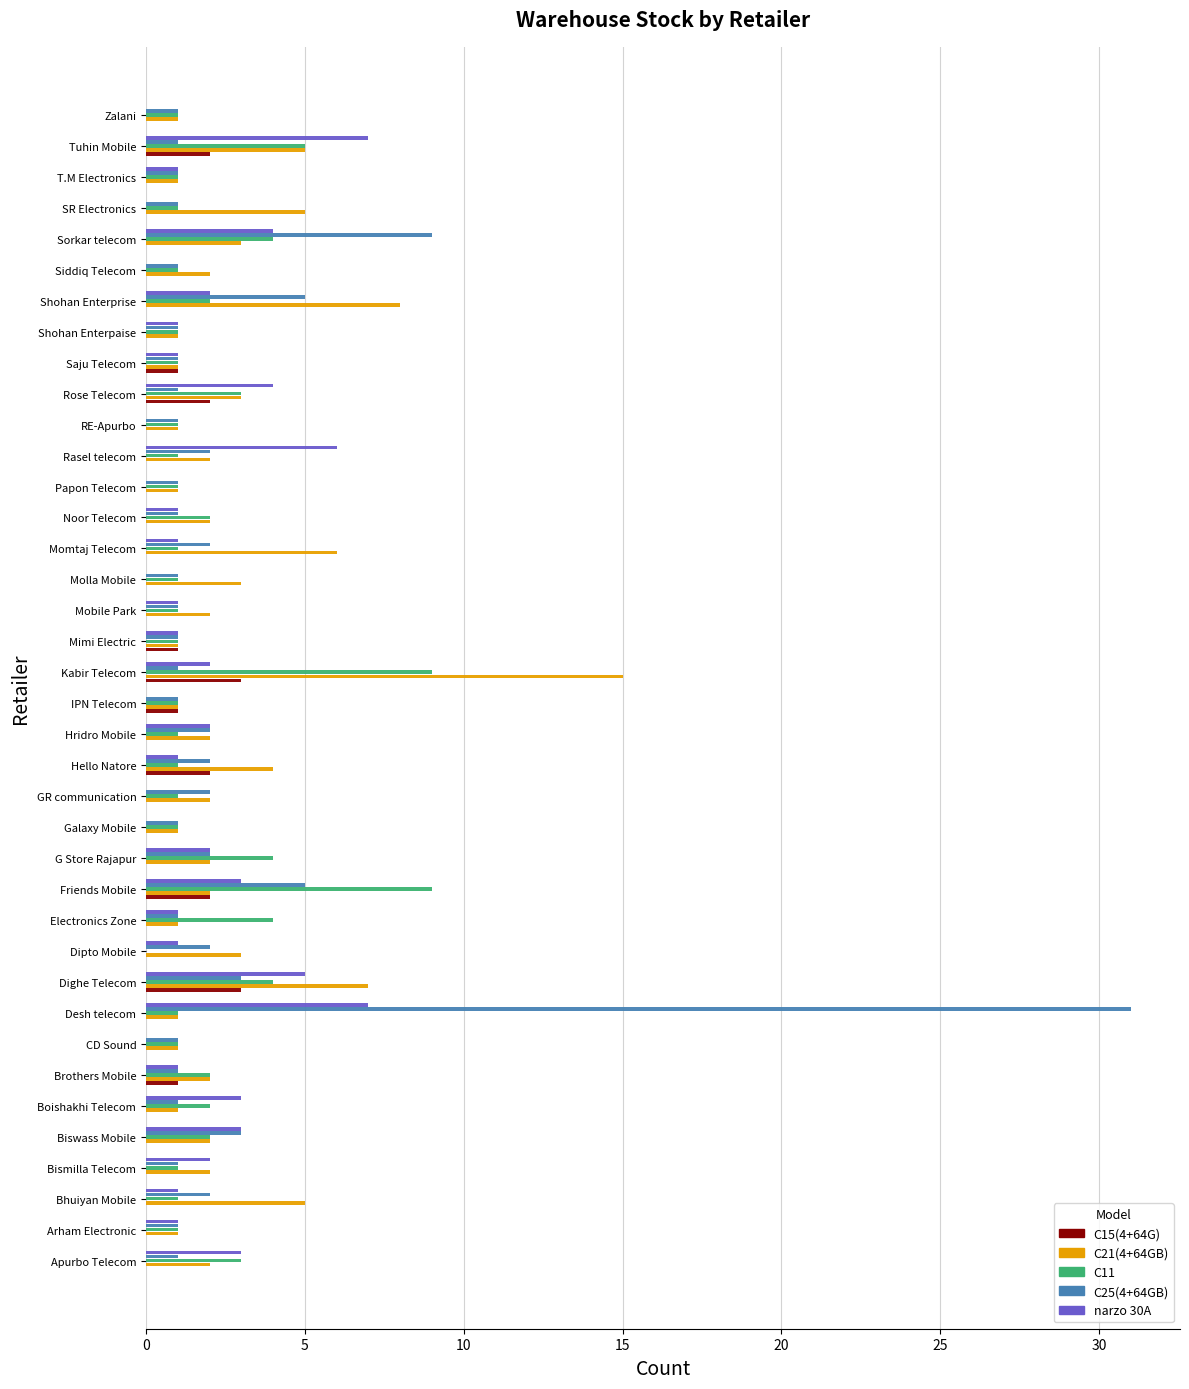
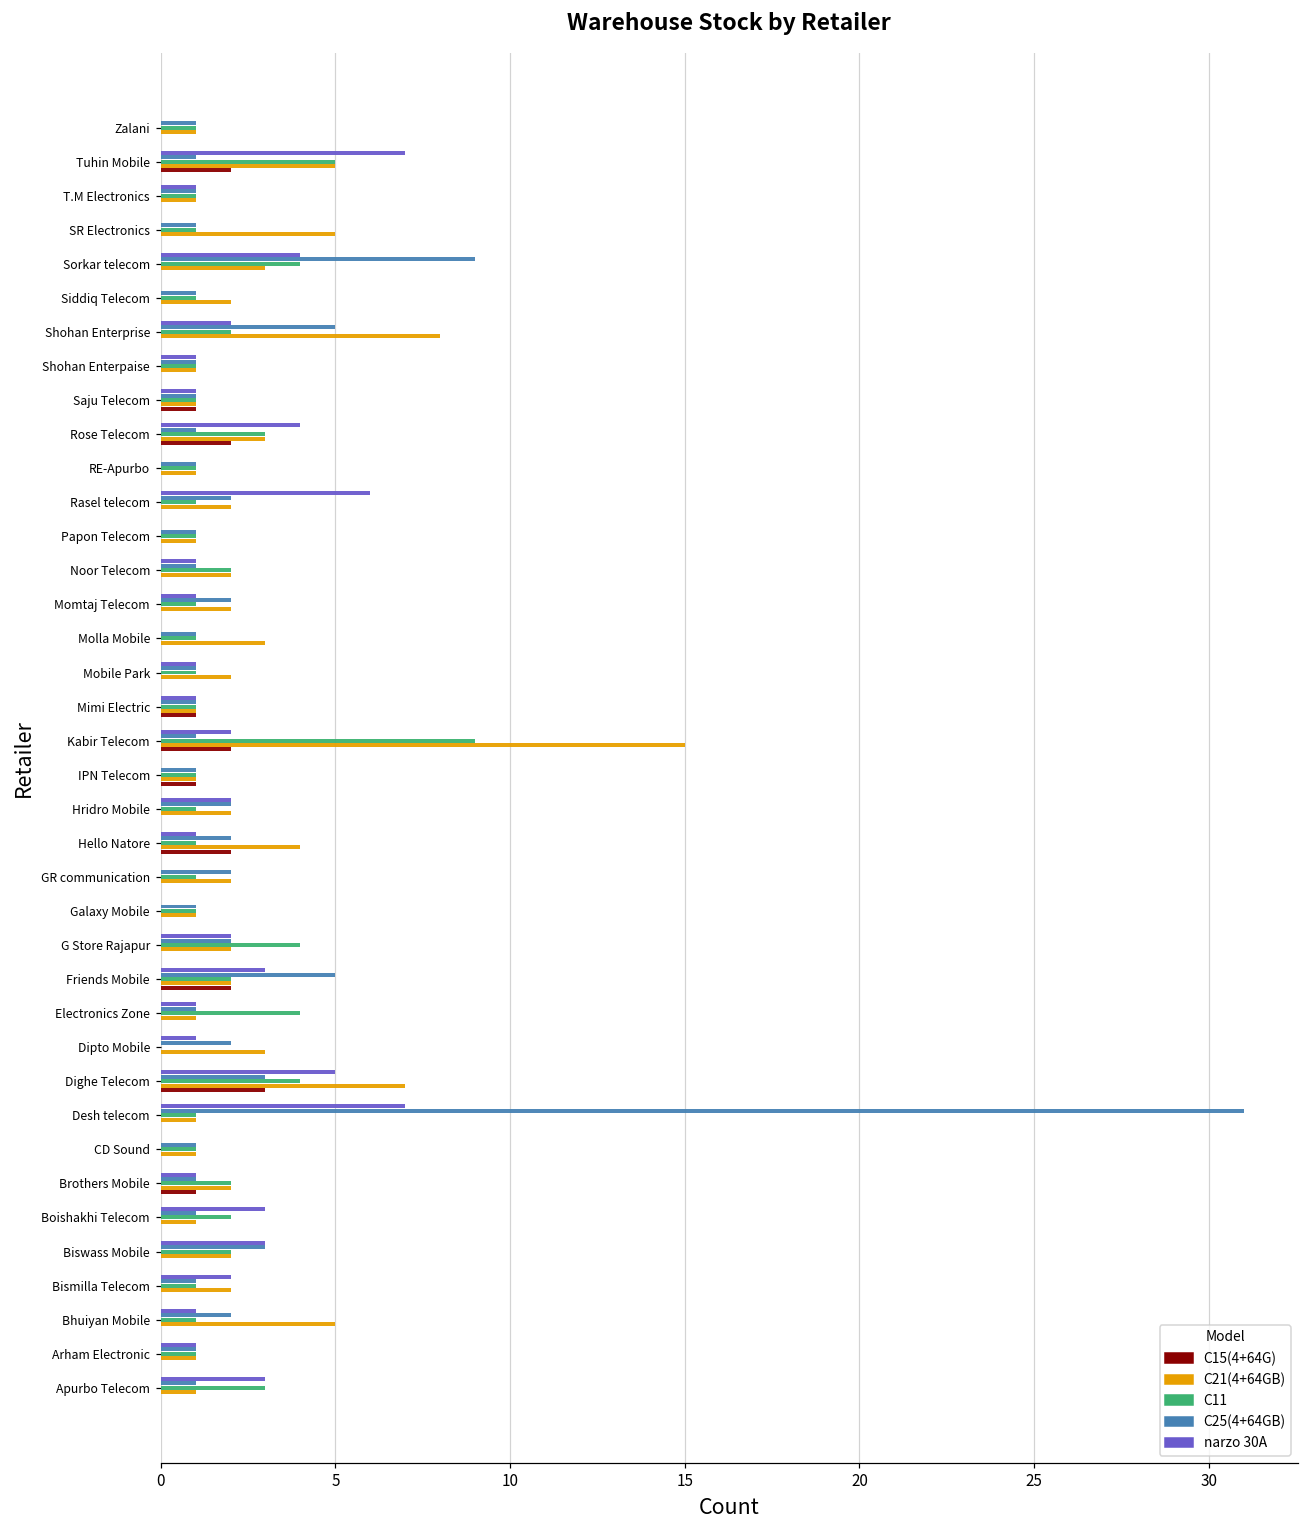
  {
    "C15(4+64G)": {
      "Zalani": 0,
      "Tuhin Mobile": 2,
      "T.M Electronics": 0,
      "SR Electronics": 0,
      "Sorkar telecom": 0,
      "Siddiq Telecom": 0,
      "Shohan Enterprise": 0,
      "Shohan Enterpaise": 0,
      "Saju Telecom": 1,
      "Rose Telecom": 2,
      "RE-Apurbo": 0,
      "Rasel telecom": 0,
      "Papon Telecom": 0,
      "Noor Telecom": 0,
      "Momtaj Telecom": 0,
      "Molla Mobile": 0,
      "Mobile Park": 0,
      "Mimi Electric": 1,
-     "Kabir Telecom": 3,
+     "Kabir Telecom": 2,
      "IPN Telecom": 1,
      "Hridro Mobile": 0,
      "Hello Natore": 2,
      "GR communication": 0,
      "Galaxy Mobile": 0,
      "G Store Rajapur": 0,
      "Friends Mobile": 2,
      "Electronics Zone": 0,
      "Dipto Mobile": 0,
      "Dighe Telecom": 3,
      "Desh telecom": 0,
      "CD Sound": 0,
      "Brothers Mobile": 1,
      "Boishakhi Telecom": 0,
      "Biswass Mobile": 0,
      "Bismilla Telecom": 0,
      "Bhuiyan Mobile": 0,
      "Arham Electronic": 0,
      "Apurbo Telecom": 0
    },
    "C21(4+64GB)": {
      "Zalani": 1,
      "Tuhin Mobile": 5,
      "T.M Electronics": 1,
      "SR Electronics": 5,
      "Sorkar telecom": 3,
      "Siddiq Telecom": 2,
      "Shohan Enterprise": 8,
      "Shohan Enterpaise": 1,
      "Saju Telecom": 1,
      "Rose Telecom": 3,
      "RE-Apurbo": 1,
      "Rasel telecom": 2,
      "Papon Telecom": 1,
      "Noor Telecom": 2,
-     "Momtaj Telecom": 6,
+     "Momtaj Telecom": 2,
      "Molla Mobile": 3,
      "Mobile Park": 2,
      "Mimi Electric": 1,
      "Kabir Telecom": 15,
      "IPN Telecom": 1,
      "Hridro Mobile": 2,
      "Hello Natore": 4,
      "GR communication": 2,
      "Galaxy Mobile": 1,
      "G Store Rajapur": 2,
      "Friends Mobile": 2,
      "Electronics Zone": 1,
      "Dipto Mobile": 3,
      "Dighe Telecom": 7,
      "Desh telecom": 1,
      "CD Sound": 1,
      "Brothers Mobile": 2,
      "Boishakhi Telecom": 1,
      "Biswass Mobile": 2,
      "Bismilla Telecom": 2,
      "Bhuiyan Mobile": 5,
      "Arham Electronic": 1,
-     "Apurbo Telecom": 2
+     "Apurbo Telecom": 1
    },
    "C11": {
      "Zalani": 1,
      "Tuhin Mobile": 5,
      "T.M Electronics": 1,
      "SR Electronics": 1,
      "Sorkar telecom": 4,
      "Siddiq Telecom": 1,
      "Shohan Enterprise": 2,
      "Shohan Enterpaise": 1,
      "Saju Telecom": 1,
      "Rose Telecom": 3,
      "RE-Apurbo": 1,
      "Rasel telecom": 1,
      "Papon Telecom": 1,
      "Noor Telecom": 2,
      "Momtaj Telecom": 1,
      "Molla Mobile": 1,
      "Mobile Park": 1,
      "Mimi Electric": 1,
      "Kabir Telecom": 9,
      "IPN Telecom": 1,
      "Hridro Mobile": 1,
      "Hello Natore": 1,
      "GR communication": 1,
      "Galaxy Mobile": 1,
      "G Store Rajapur": 4,
-     "Friends Mobile": 9,
+     "Friends Mobile": 2,
      "Electronics Zone": 4,
      "Dipto Mobile": 0,
      "Dighe Telecom": 4,
      "Desh telecom": 1,
      "CD Sound": 1,
      "Brothers Mobile": 2,
      "Boishakhi Telecom": 2,
      "Biswass Mobile": 2,
      "Bismilla Telecom": 1,
      "Bhuiyan Mobile": 1,
      "Arham Electronic": 1,
      "Apurbo Telecom": 3
    }
  }
